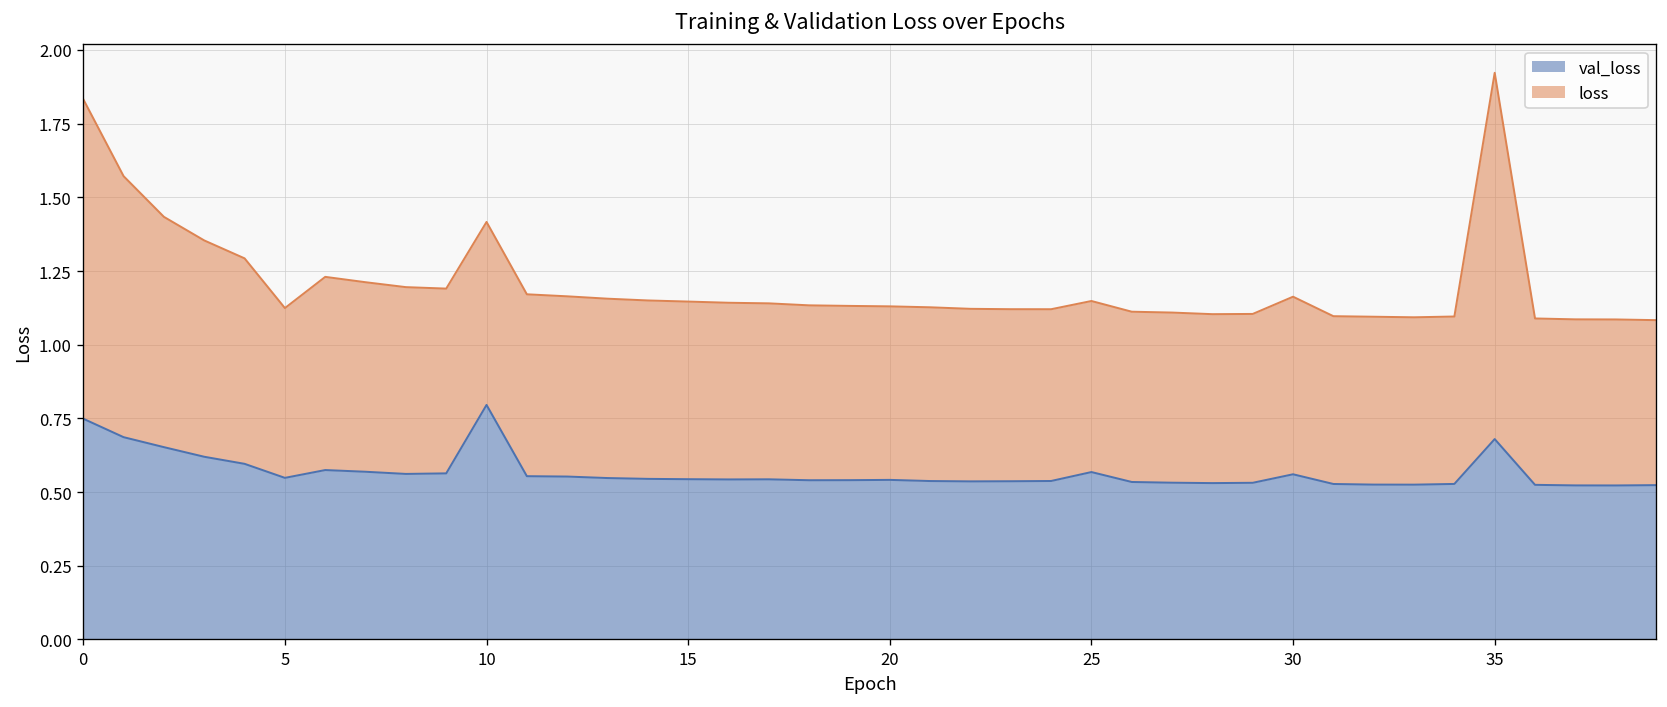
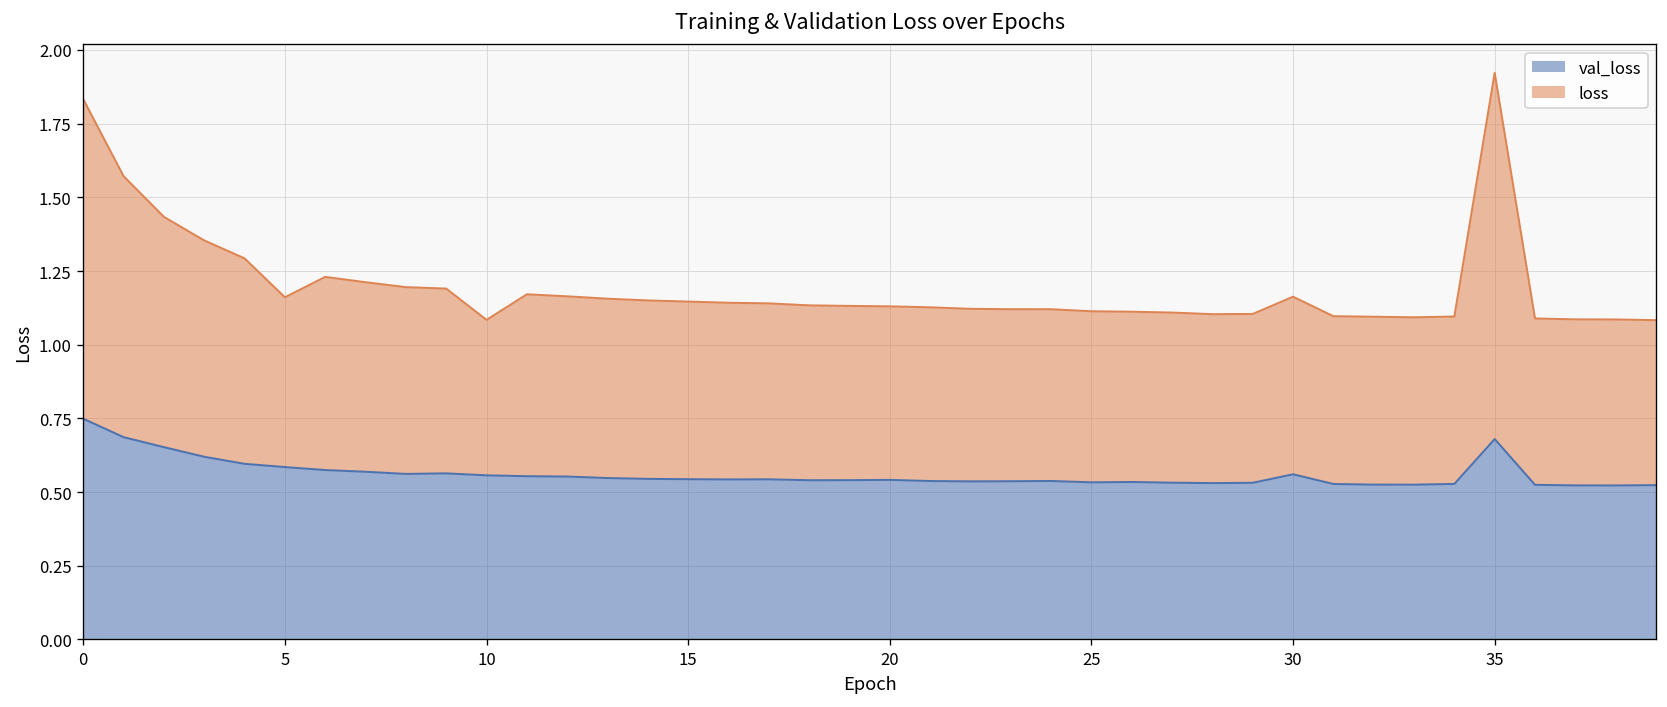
  {
    "val_loss": {
      "0": 0.75,
-     "5": 0.55,
-     "10": 0.80,
+     "5": 0.58,
+     "10": 0.56,
      "15": 0.54,
      "20": 0.54,
-     "25": 0.57,
+     "25": 0.53,
      "30": 0.56,
      "35": 0.68
    },
    "loss": {
      "0": 1.08,
      "5": 0.58,
-     "10": 0.62,
+     "10": 0.53,
      "15": 0.60,
      "20": 0.59,
      "25": 0.58,
      "30": 0.60,
      "35": 1.24
    }
  }
